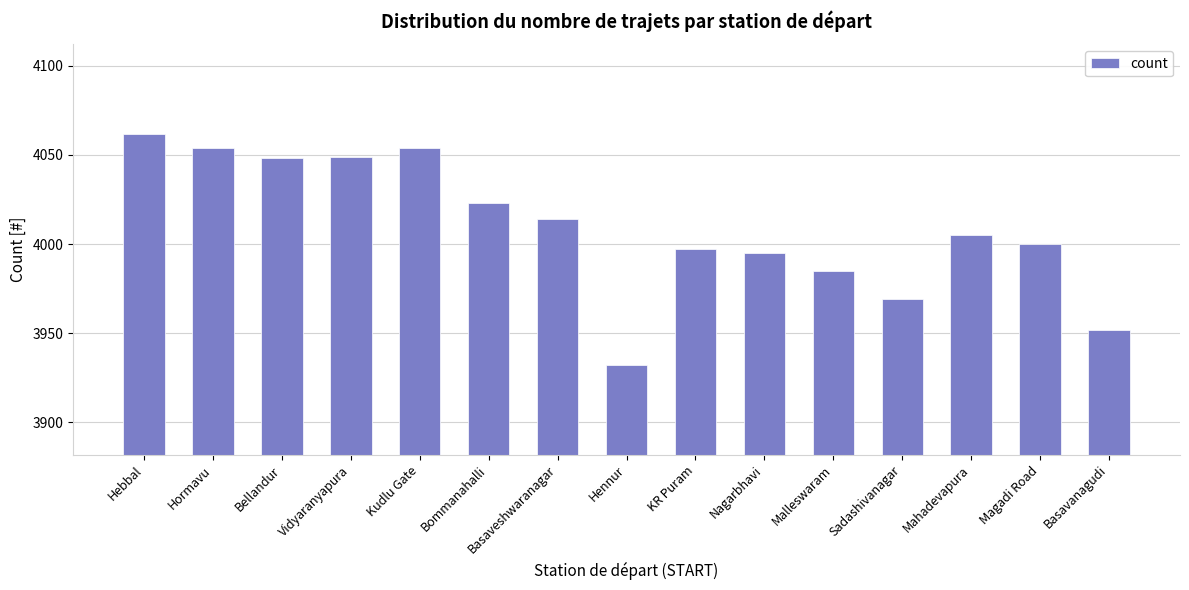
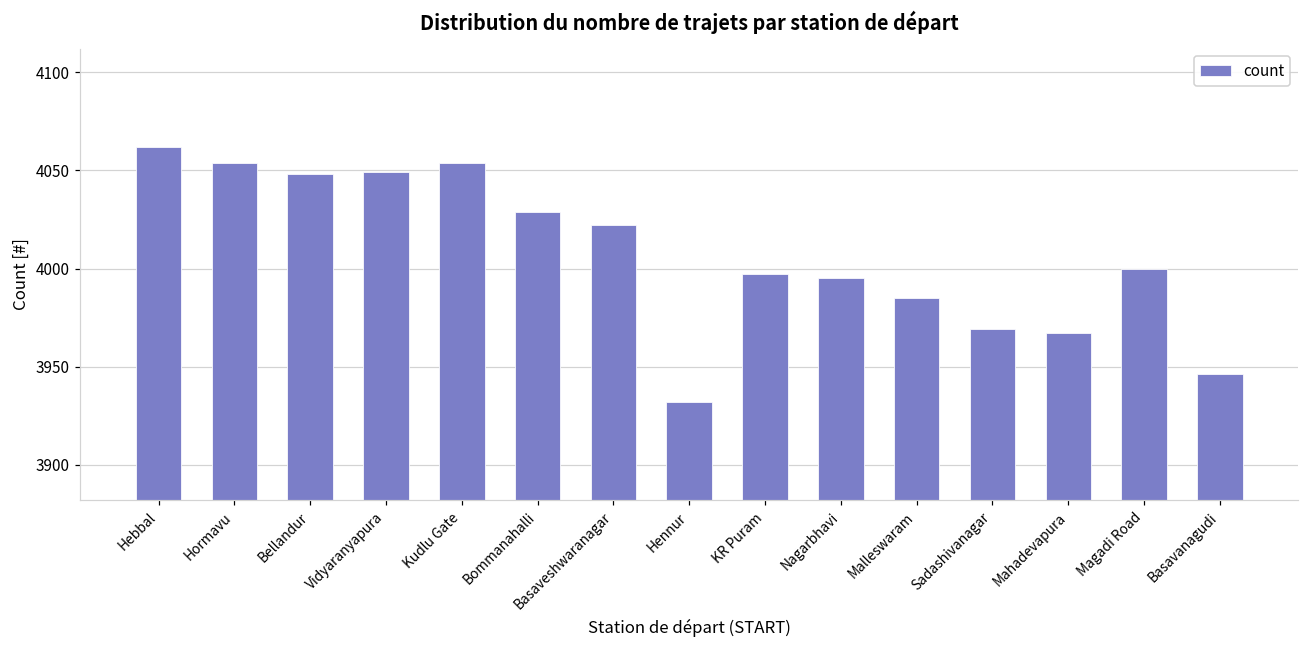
  {
    "Hebbal": 4062,
    "Hormavu": 4054,
    "Bellandur": 4048,
    "Vidyaranyapura": 4049,
    "Kudlu Gate": 4054,
-   "Bommanahalli": 4023,
-   "Basaveshwaranagar": 4014,
+   "Bommanahalli": 4029,
+   "Basaveshwaranagar": 4022,
    "Hennur": 3932,
    "KR Puram": 3997,
    "Nagarbhavi": 3995,
    "Malleswaram": 3985,
    "Sadashivanagar": 3969,
-   "Mahadevapura": 4005,
+   "Mahadevapura": 3967,
    "Magadi Road": 4000,
-   "Basavanagudi": 3952
+   "Basavanagudi": 3946
  }
